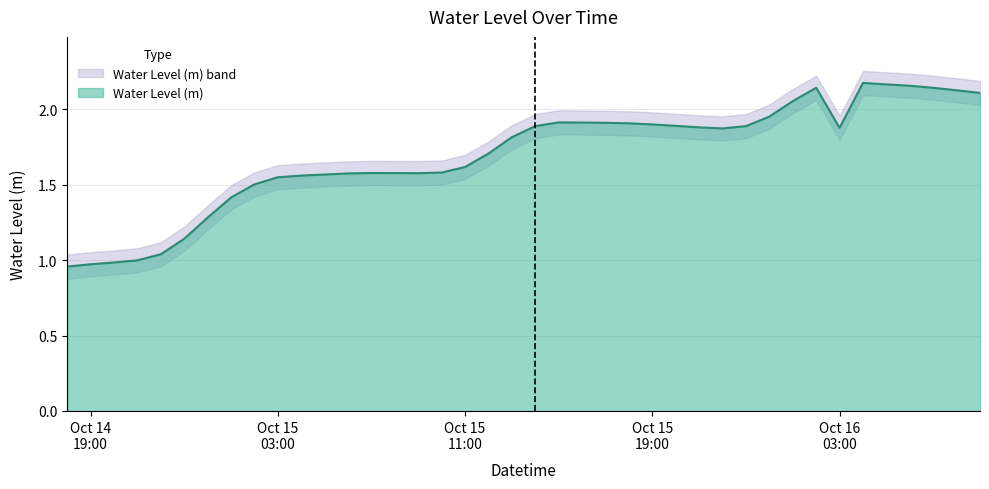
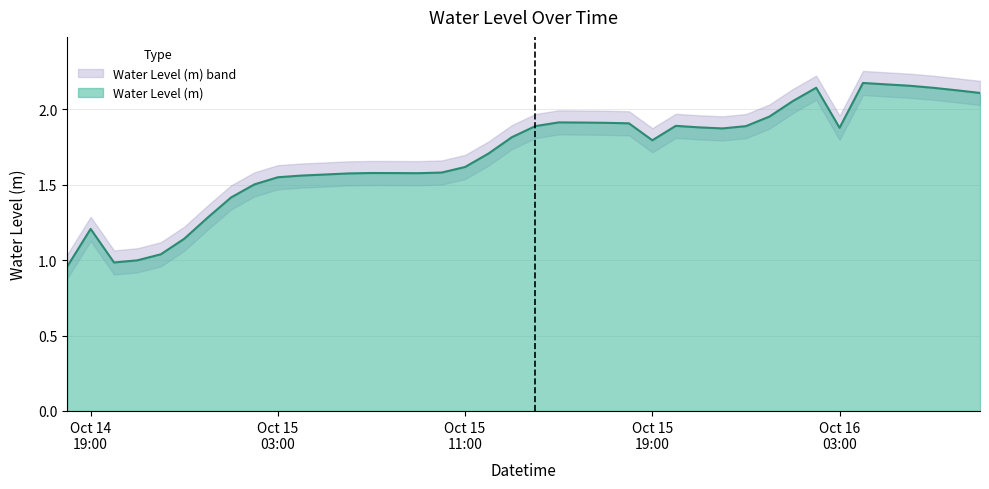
  {
    "Water Level (m)": {
-     "Oct 14 19:00": 0.97,
+     "Oct 14 19:00": 1.21,
      "Oct 15 03:00": 1.55,
      "Oct 15 11:00": 1.62,
-     "Oct 15 19:00": 1.90,
+     "Oct 15 19:00": 1.80,
      "Oct 16 03:00": 1.88
    }
  }
